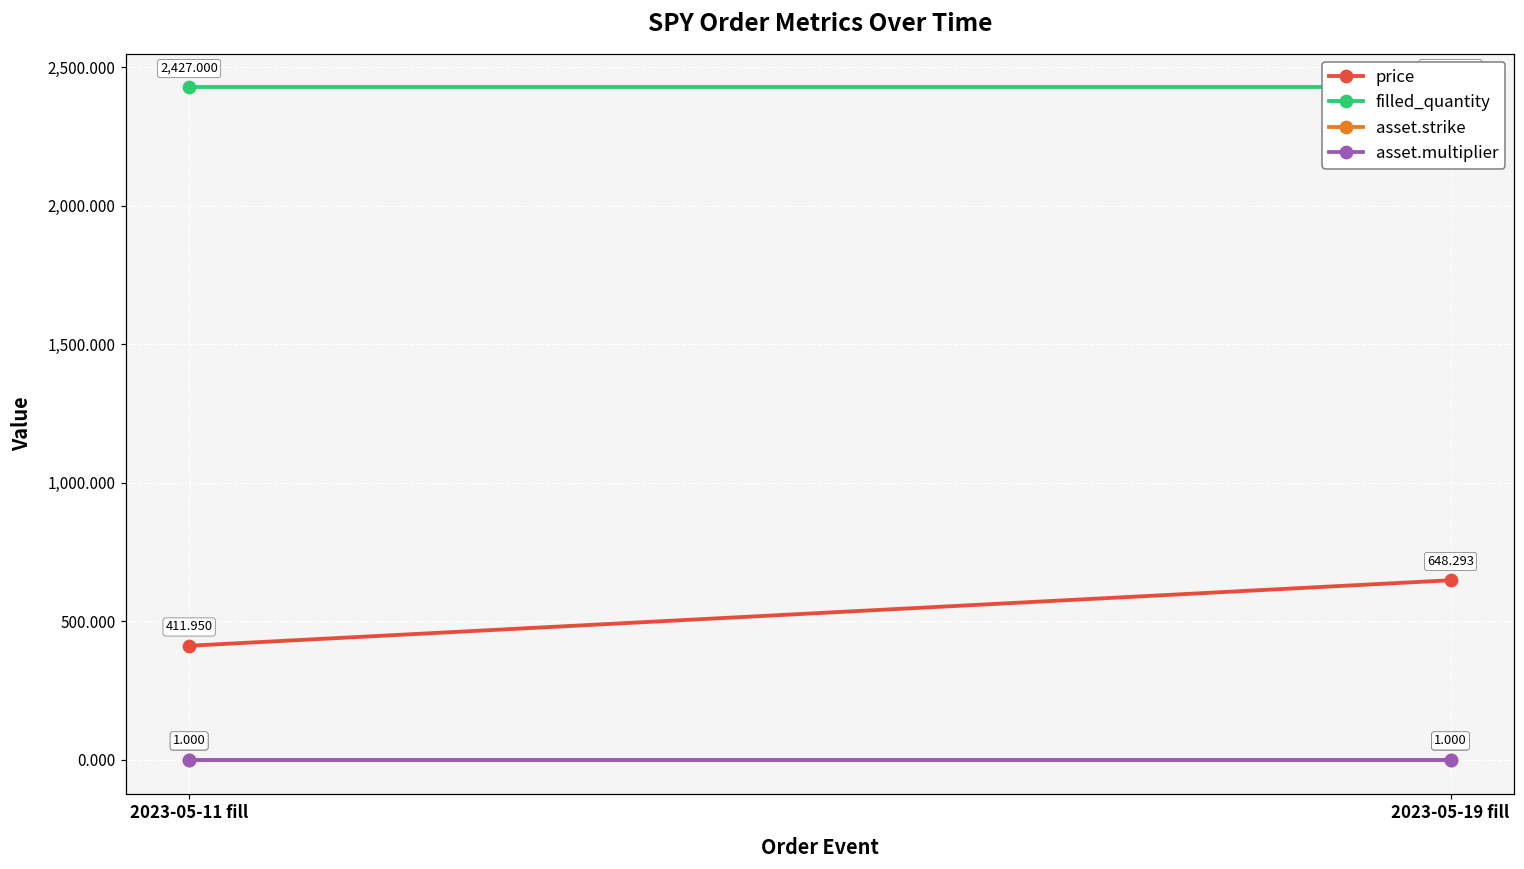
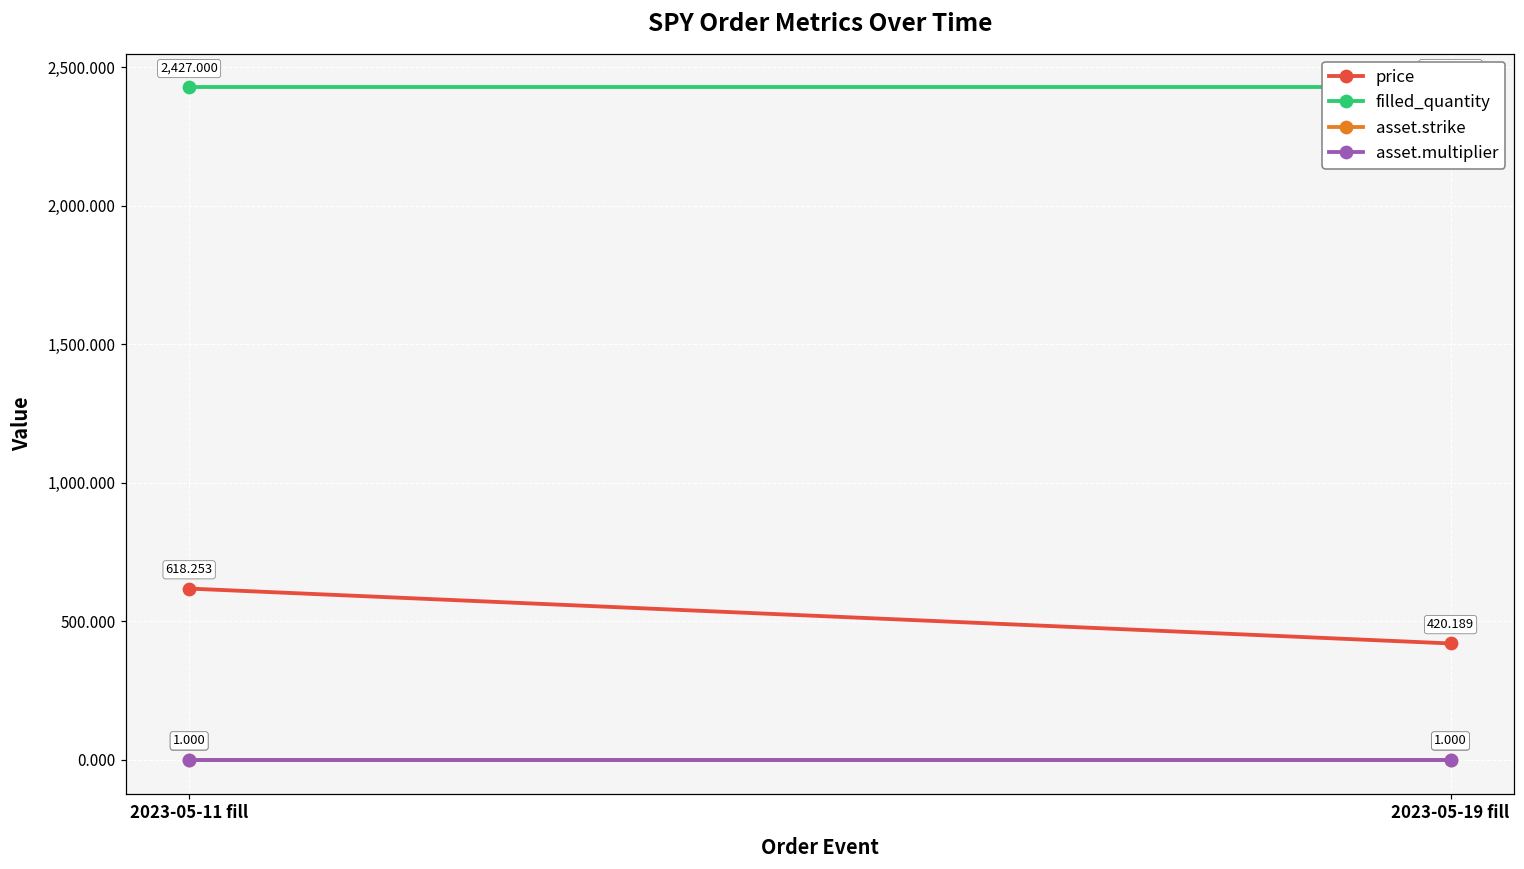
  {
    "price": {
-     "2023-05-11 fill": 411.950,
-     "2023-05-19 fill": 648.293
+     "2023-05-11 fill": 618.253,
+     "2023-05-19 fill": 420.189
    }
  }
